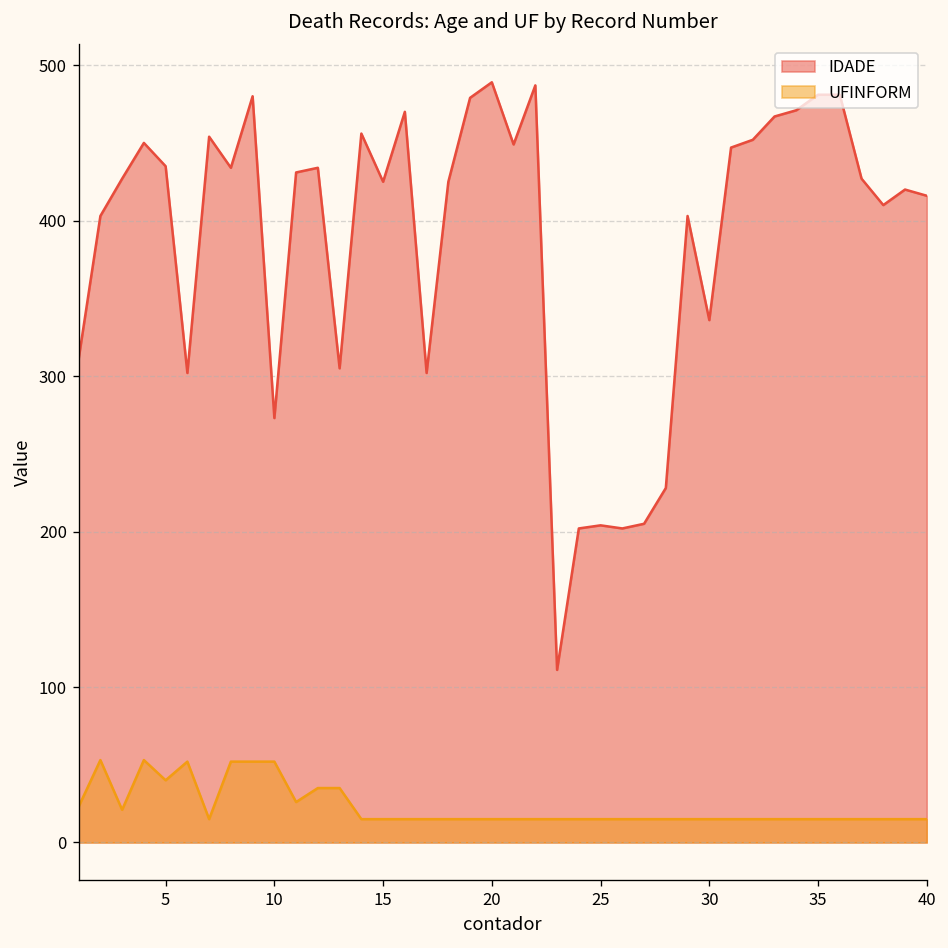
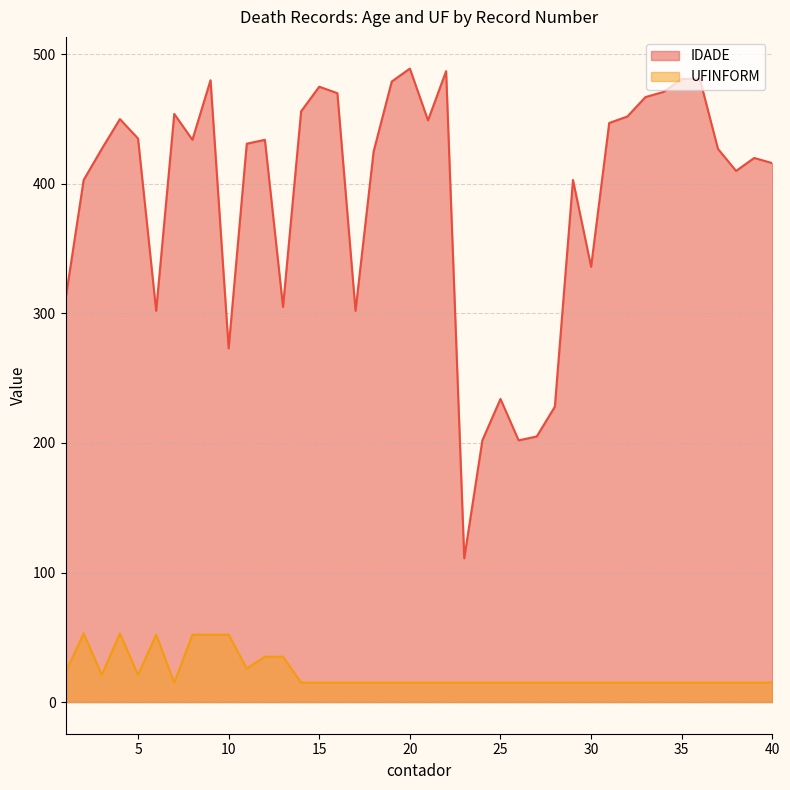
  {
    "IDADE": {
      "5": 435,
      "10": 273,
-     "15": 425,
+     "15": 475,
      "20": 489,
-     "25": 204,
+     "25": 234,
      "30": 336,
      "40": 416
    },
    "UFINFORM": {
-     "5": 40,
+     "5": 21,
      "10": 52,
      "15": 15,
      "20": 15,
      "25": 15,
      "30": 15,
      "35": 15,
      "40": 15
    }
  }
